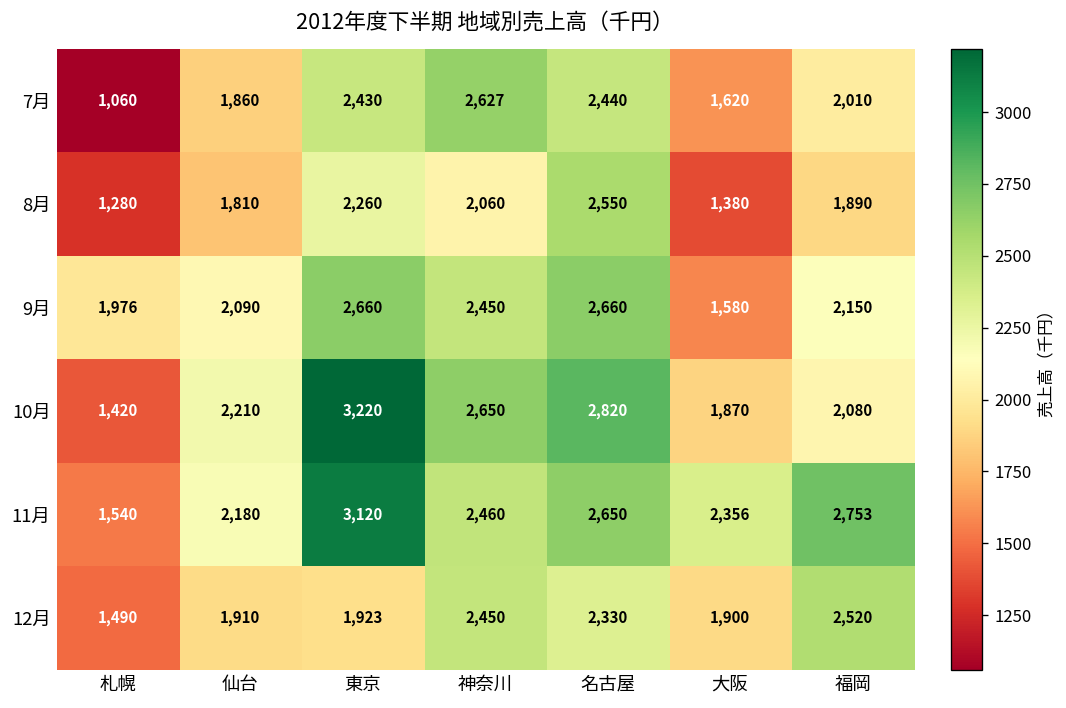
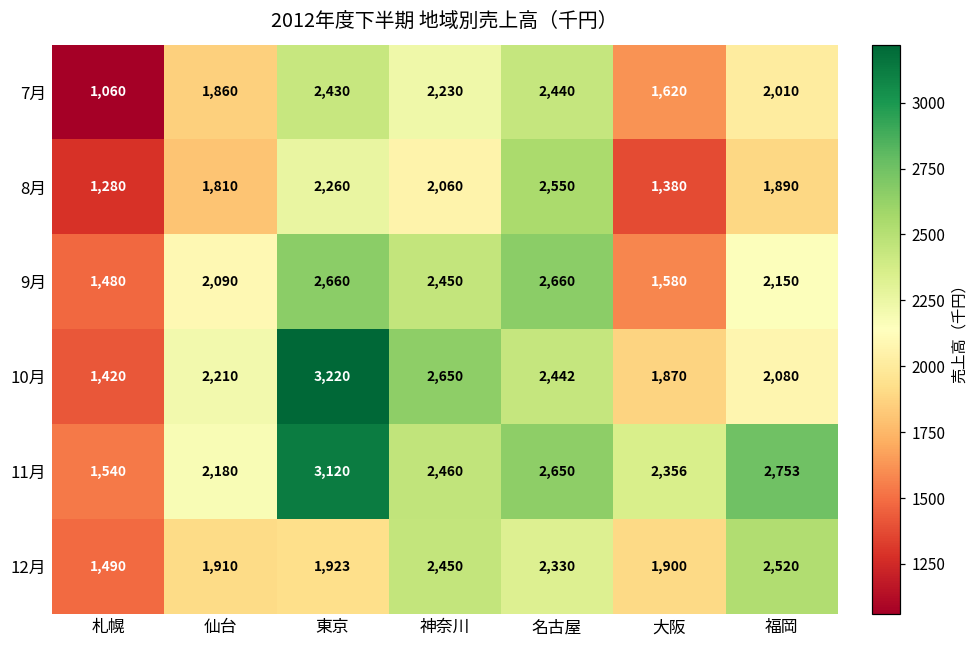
  {
    "7月": {
      "札幌": "1,060",
      "仙台": "1,860",
      "東京": "2,430",
-     "神奈川": "2,627",
+     "神奈川": "2,230",
      "名古屋": "2,440",
      "大阪": "1,620",
      "福岡": "2,010"
    },
    "8月": {
      "札幌": "1,280",
      "仙台": "1,810",
      "東京": "2,260",
      "神奈川": "2,060",
      "名古屋": "2,550",
      "大阪": "1,380",
      "福岡": "1,890"
    },
    "9月": {
-     "札幌": "1,976",
+     "札幌": "1,480",
      "仙台": "2,090",
      "東京": "2,660",
      "神奈川": "2,450",
      "名古屋": "2,660",
      "大阪": "1,580",
      "福岡": "2,150"
    },
    "10月": {
      "札幌": "1,420",
      "仙台": "2,210",
      "東京": "3,220",
      "神奈川": "2,650",
-     "名古屋": "2,820",
+     "名古屋": "2,442",
      "大阪": "1,870",
      "福岡": "2,080"
    },
    "11月": {
      "札幌": "1,540",
      "仙台": "2,180",
      "東京": "3,120",
      "神奈川": "2,460",
      "名古屋": "2,650",
      "大阪": "2,356",
      "福岡": "2,753"
    },
    "12月": {
      "札幌": "1,490",
      "仙台": "1,910",
      "東京": "1,923",
      "神奈川": "2,450",
      "名古屋": "2,330",
      "大阪": "1,900",
      "福岡": "2,520"
    }
  }
